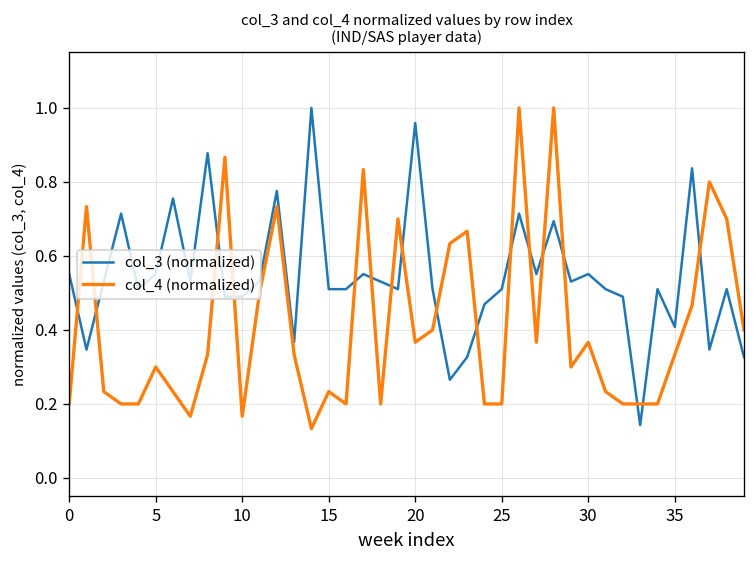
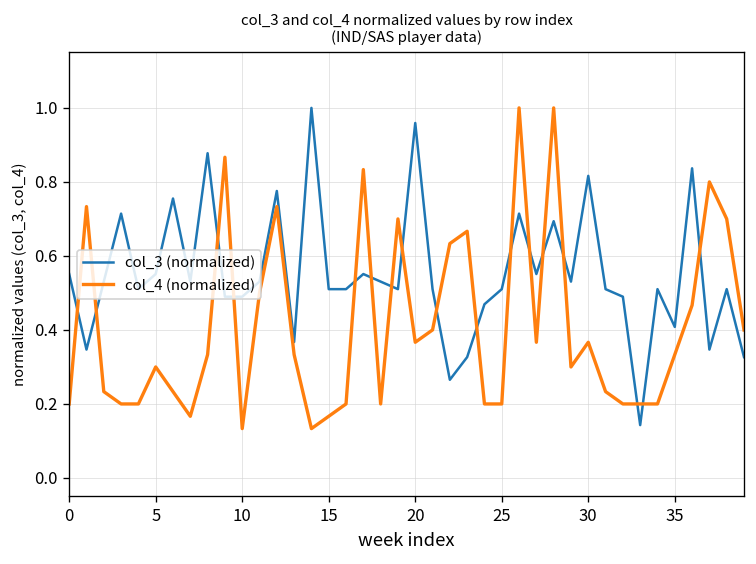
  {
    "col_3 (normalized)": {
      "0": 0.55,
      "15": 0.51,
      "20": 0.96,
      "25": 0.51,
-     "30": 0.55,
+     "30": 0.82,
      "35": 0.41
    },
    "col_4 (normalized)": {
      "0": 0.20,
      "5": 0.30,
-     "10": 0.17,
-     "15": 0.23,
+     "10": 0.13,
+     "15": 0.17,
      "20": 0.37,
      "25": 0.20,
      "30": 0.37,
      "35": 0.33
    }
  }
